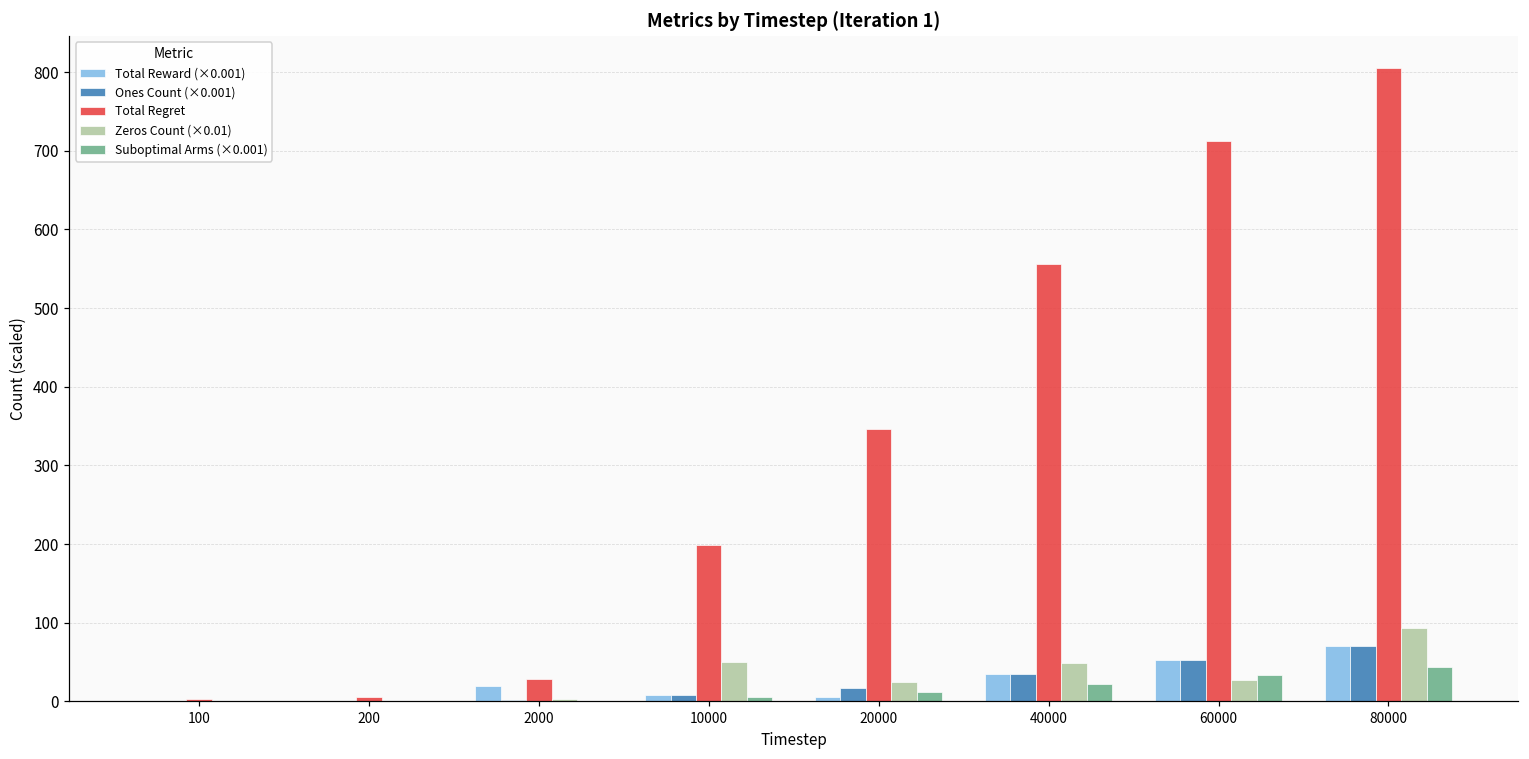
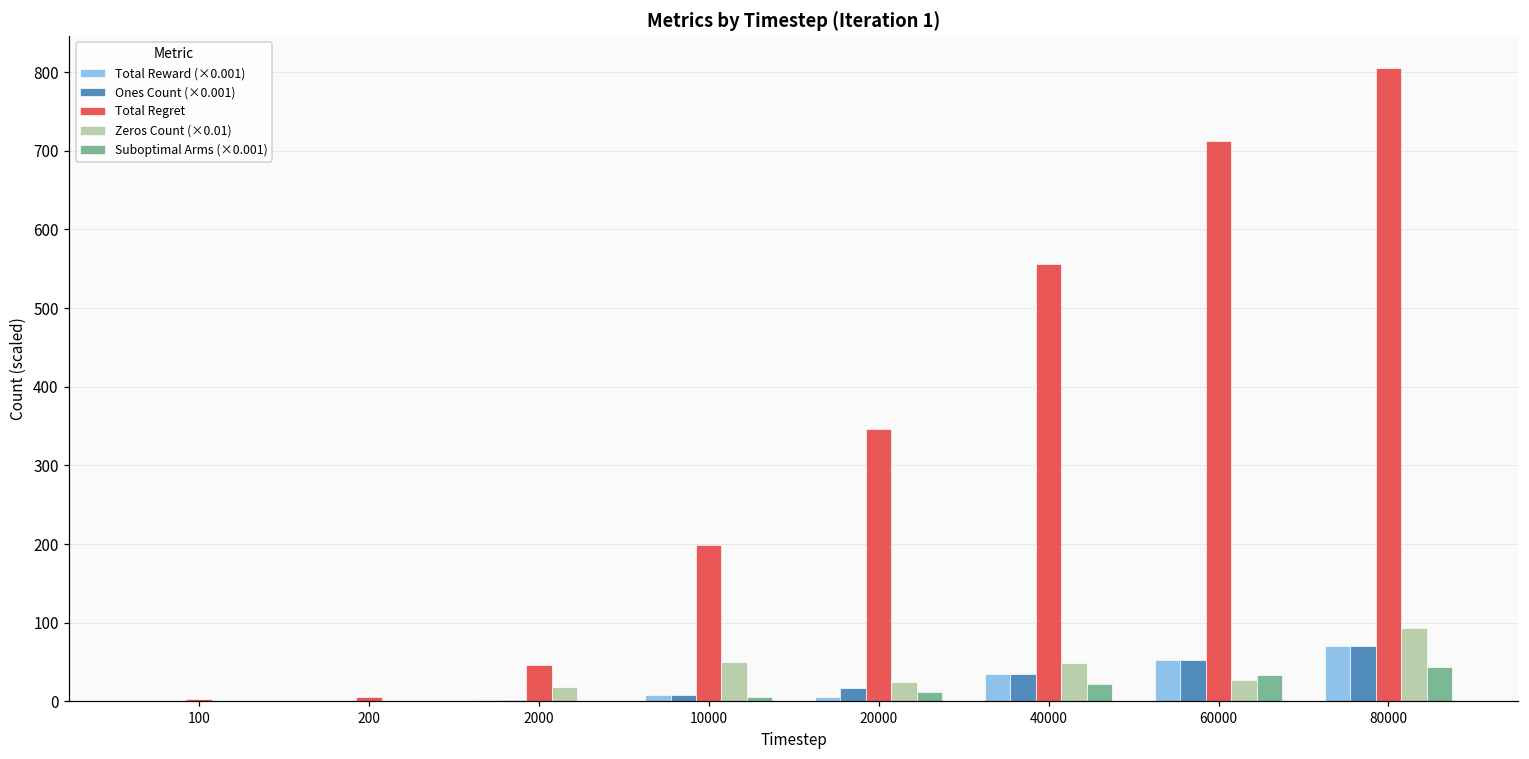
  {
    "Total Reward (×0.001)": {
-     "2000": 20,
+     "2000": 0,
      "10000": 10,
      "20000": 10,
      "40000": 40,
      "60000": 50,
      "80000": 70
    },
    "Ones Count (×0.001)": {
      "10000": 10,
      "20000": 20,
      "40000": 40,
      "60000": 50,
      "80000": 70
    },
    "Total Regret": {
      "200": 10,
-     "2000": 30,
+     "2000": 50,
      "10000": 200,
      "20000": 350,
      "40000": 560,
      "60000": 710,
      "80000": 810
    },
    "Zeros Count (×0.01)": {
-     "2000": 0,
+     "2000": 20,
      "10000": 50,
      "20000": 20,
      "40000": 50,
      "60000": 30,
      "80000": 90
    },
    "Suboptimal Arms (×0.001)": {
      "10000": 10,
      "20000": 10,
      "40000": 20,
      "60000": 30,
      "80000": 40
    }
  }
